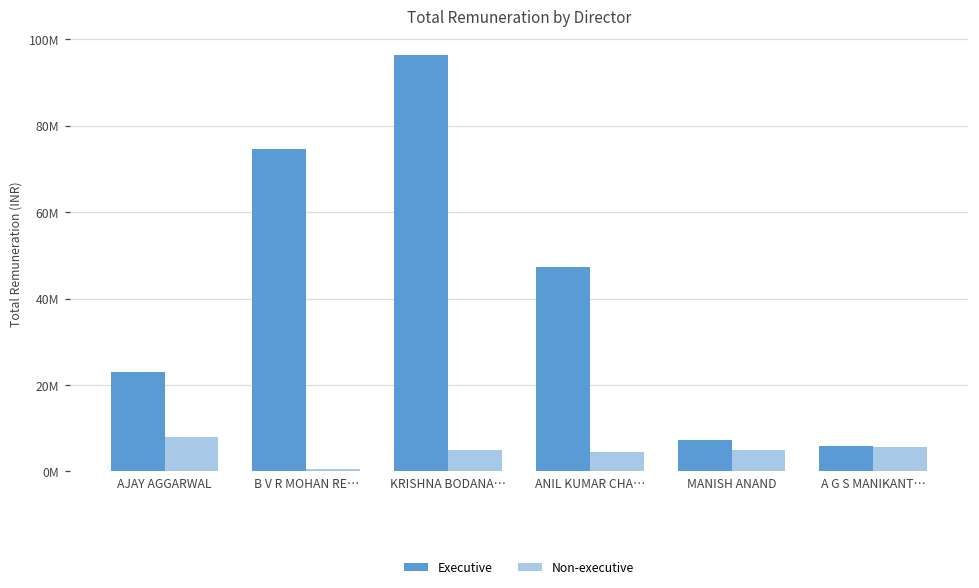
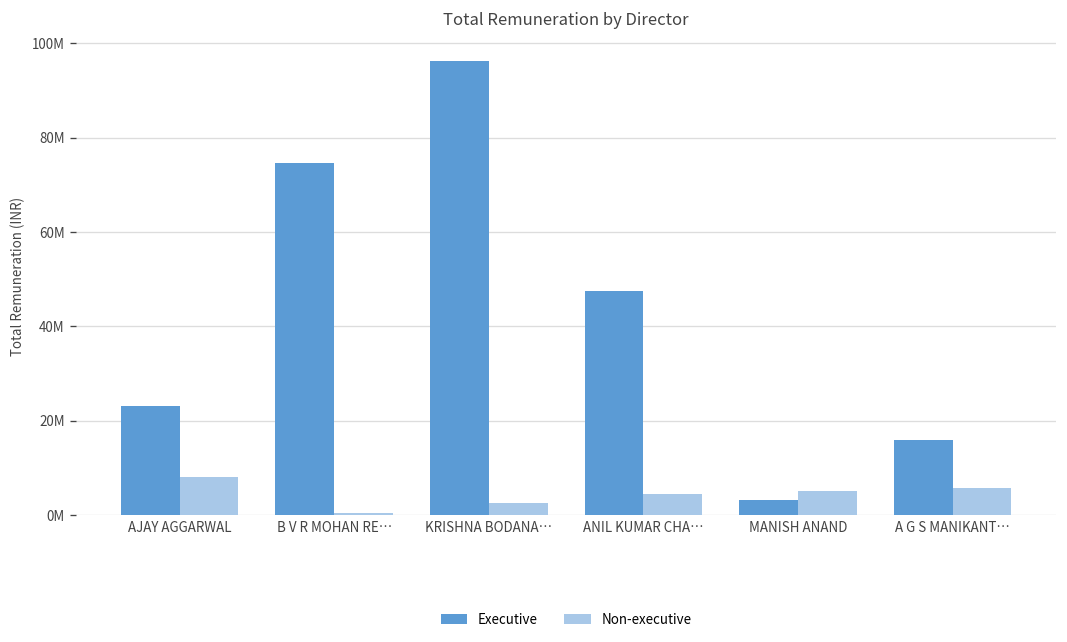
  {
    "Executive": {
      "AJAY AGGARWAL": 23000000,
      "B V R MOHAN RE…": 75000000,
      "KRISHNA BODANA…": 96000000,
      "ANIL KUMAR CHA…": 47000000,
-     "MANISH ANAND": 7000000,
-     "A G S MANIKANT…": 6000000
+     "MANISH ANAND": 3000000,
+     "A G S MANIKANT…": 16000000
    },
    "Non-executive": {
      "AJAY AGGARWAL": 8000000,
-     "KRISHNA BODANA…": 5000000,
+     "KRISHNA BODANA…": 3000000,
      "ANIL KUMAR CHA…": 5000000,
      "MANISH ANAND": 5000000,
      "A G S MANIKANT…": 6000000
    }
  }
